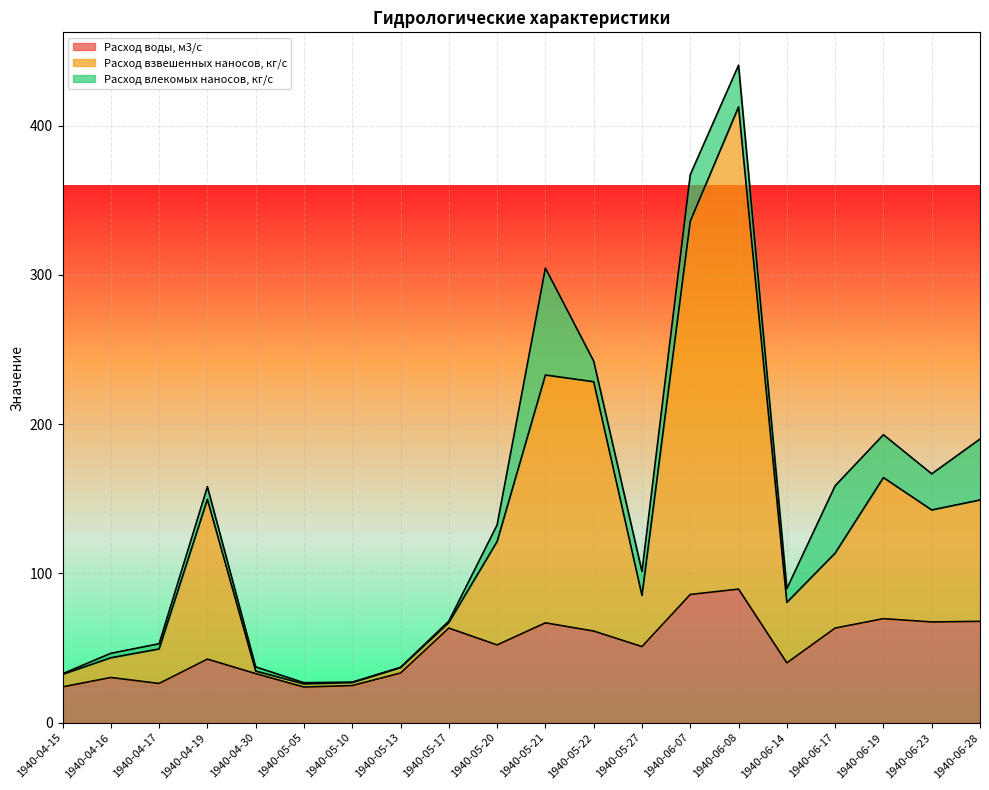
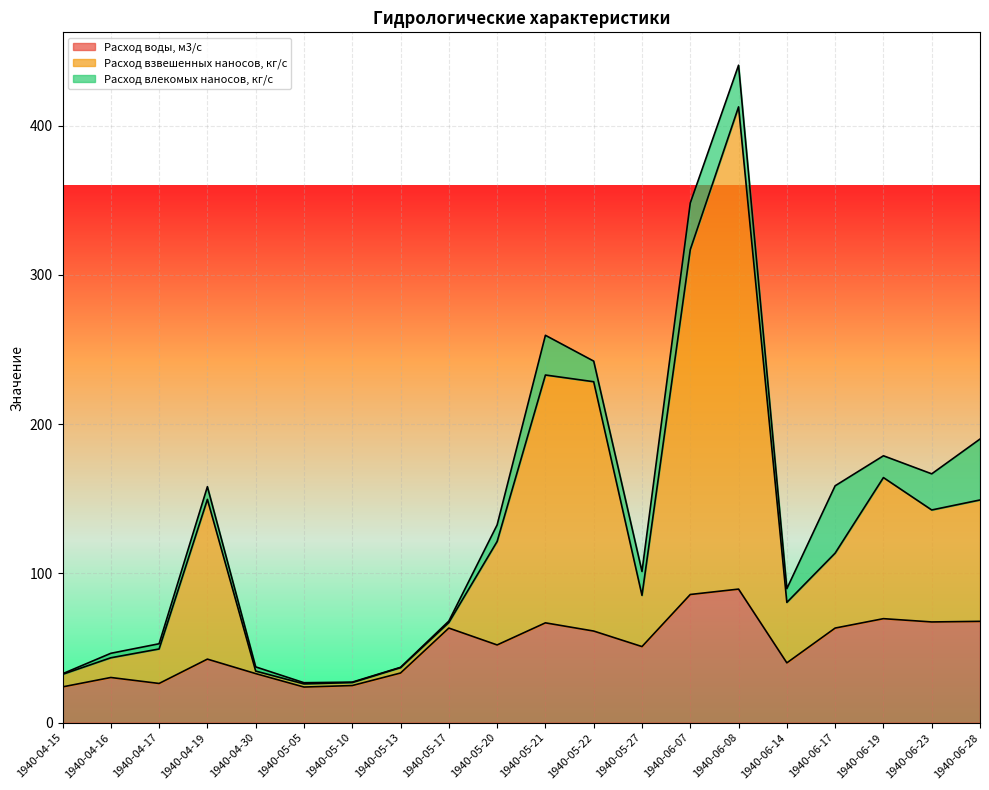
  {
    "Расход воды, м3/с": {
      "1940-04-15": 24,
      "1940-04-16": 30,
      "1940-04-17": 26,
      "1940-04-19": 43,
      "1940-05-05": 24,
      "1940-05-10": 25,
      "1940-05-13": 33,
      "1940-05-17": 63,
      "1940-05-20": 52,
      "1940-05-21": 67,
      "1940-05-22": 61,
      "1940-05-27": 51,
      "1940-06-07": 86,
      "1940-06-08": 90,
      "1940-06-14": 40,
      "1940-06-17": 63,
      "1940-06-19": 70,
      "1940-06-23": 68,
      "1940-06-28": 68
    },
    "Расход взвешенных наносов, кг/с": {
      "1940-04-16": 13,
      "1940-04-17": 23,
      "1940-04-19": 107,
      "1940-05-20": 69,
      "1940-05-21": 166,
      "1940-05-22": 167,
      "1940-05-27": 34,
-     "1940-06-07": 250,
+     "1940-06-07": 231,
      "1940-06-08": 323,
      "1940-06-14": 40,
      "1940-06-17": 50,
      "1940-06-19": 94,
      "1940-06-23": 75,
      "1940-06-28": 81
    },
    "Расход влекомых наносов, кг/с": {
      "1940-04-16": 3,
      "1940-04-17": 4,
      "1940-04-19": 9,
      "1940-04-30": 3,
      "1940-05-20": 11,
-     "1940-05-21": 72,
+     "1940-05-21": 27,
      "1940-05-22": 14,
      "1940-05-27": 16,
      "1940-06-07": 31,
      "1940-06-08": 28,
      "1940-06-14": 9,
      "1940-06-17": 45,
-     "1940-06-19": 29,
+     "1940-06-19": 15,
      "1940-06-23": 24,
      "1940-06-28": 41
    }
  }
